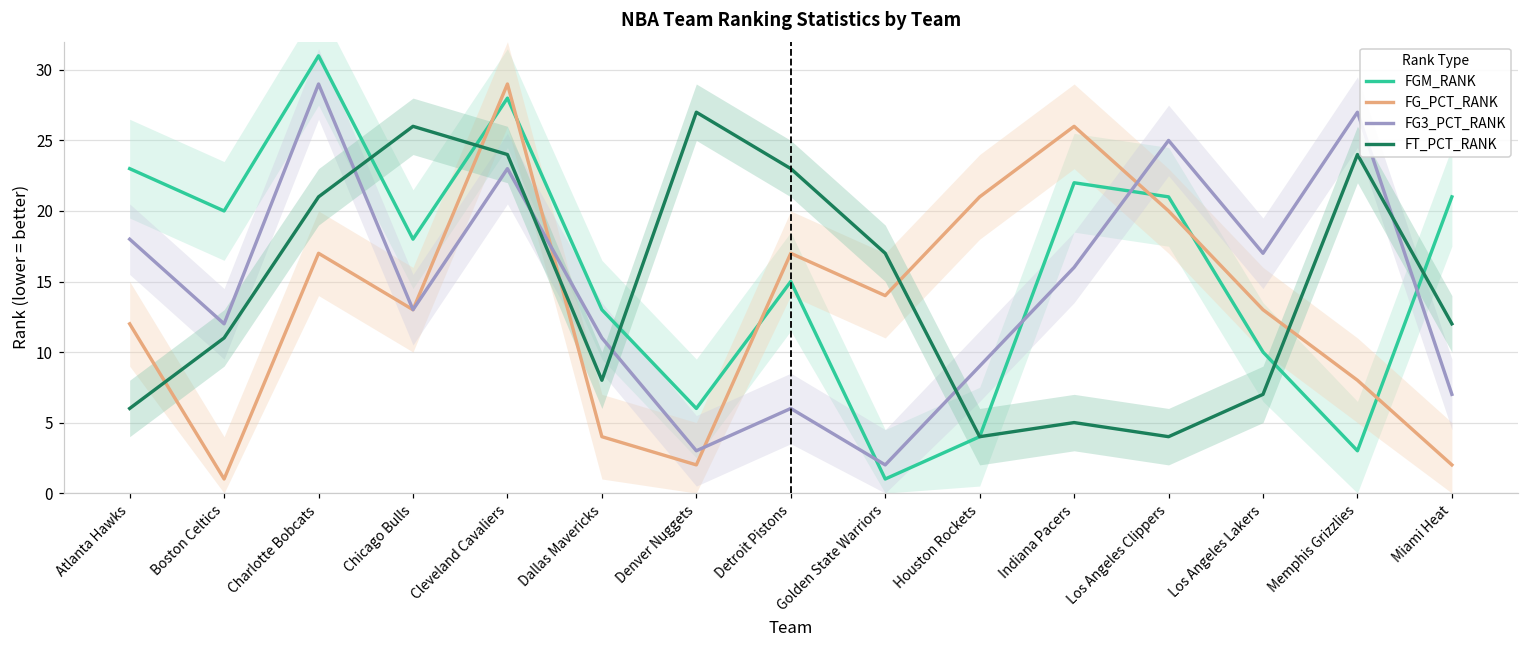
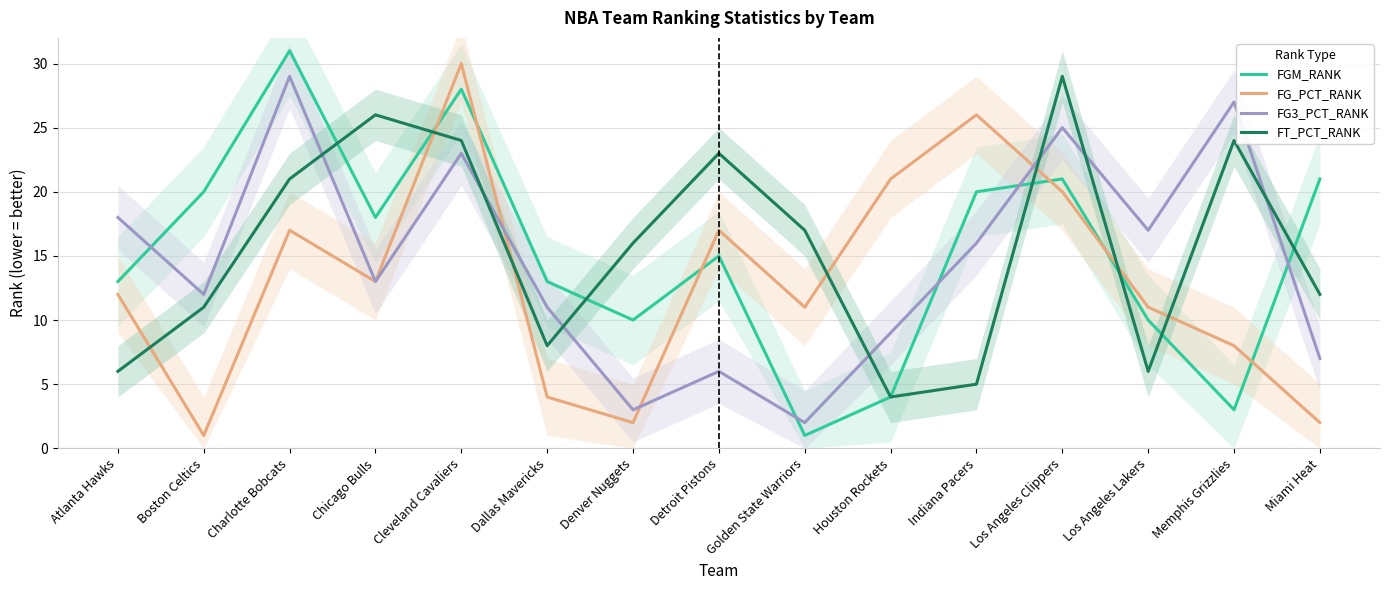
  {
    "FGM_RANK": {
-     "Atlanta Hawks": 23,
+     "Atlanta Hawks": 13,
      "Boston Celtics": 20,
      "Charlotte Bobcats": 31,
      "Chicago Bulls": 18,
      "Cleveland Cavaliers": 28,
      "Dallas Mavericks": 13,
-     "Denver Nuggets": 6,
+     "Denver Nuggets": 10,
      "Detroit Pistons": 15,
      "Golden State Warriors": 1,
-     "Indiana Pacers": 22,
+     "Indiana Pacers": 20,
      "Los Angeles Clippers": 21,
      "Los Angeles Lakers": 10,
      "Memphis Grizzlies": 3,
      "Miami Heat": 21
    },
    "FG_PCT_RANK": {
      "Atlanta Hawks": 12,
      "Boston Celtics": 1,
      "Charlotte Bobcats": 17,
-     "Cleveland Cavaliers": 29,
+     "Cleveland Cavaliers": 30,
      "Dallas Mavericks": 4,
      "Denver Nuggets": 2,
      "Detroit Pistons": 17,
-     "Golden State Warriors": 14,
+     "Golden State Warriors": 11,
      "Houston Rockets": 21,
      "Indiana Pacers": 26,
      "Los Angeles Clippers": 20,
-     "Los Angeles Lakers": 13,
+     "Los Angeles Lakers": 11,
      "Memphis Grizzlies": 8,
      "Miami Heat": 2
    },
    "FT_PCT_RANK": {
      "Atlanta Hawks": 6,
      "Boston Celtics": 11,
      "Charlotte Bobcats": 21,
      "Chicago Bulls": 26,
      "Cleveland Cavaliers": 24,
      "Dallas Mavericks": 8,
-     "Denver Nuggets": 27,
+     "Denver Nuggets": 16,
      "Detroit Pistons": 23,
      "Indiana Pacers": 5,
-     "Los Angeles Clippers": 4,
-     "Los Angeles Lakers": 7,
+     "Los Angeles Clippers": 29,
+     "Los Angeles Lakers": 6,
      "Memphis Grizzlies": 24,
      "Miami Heat": 12
    }
  }
